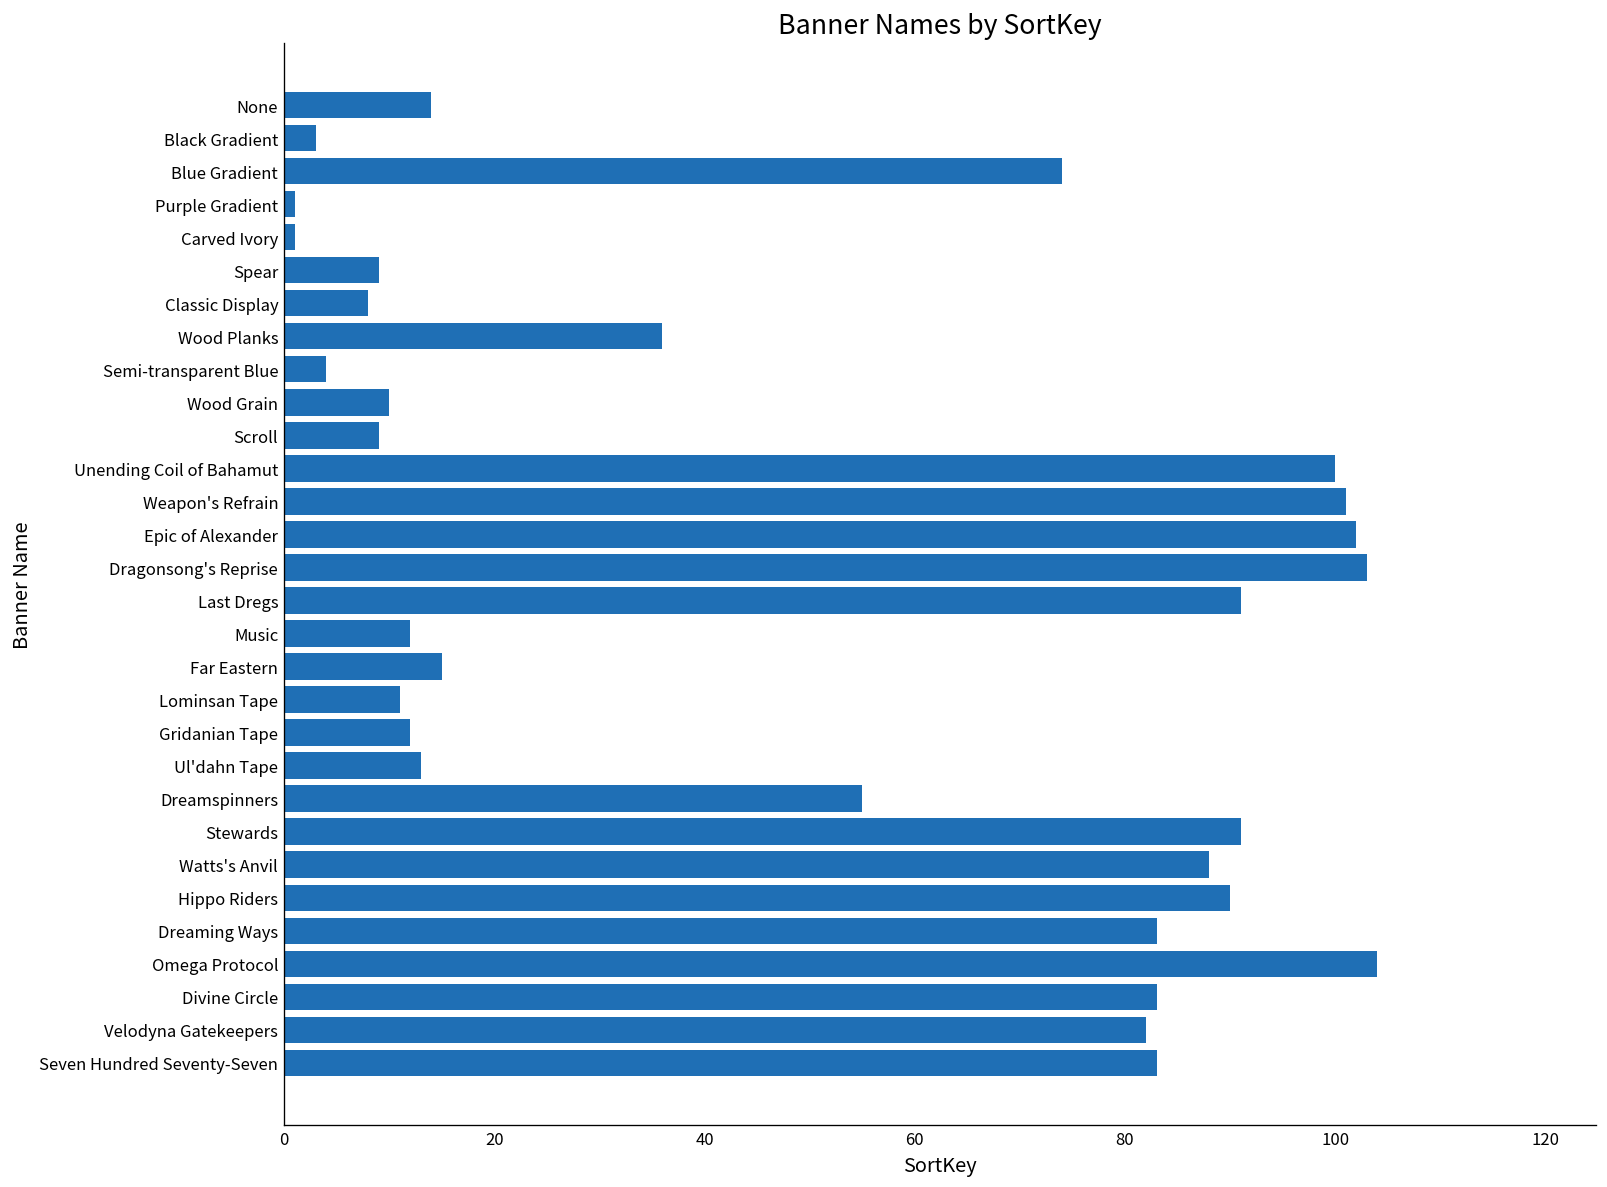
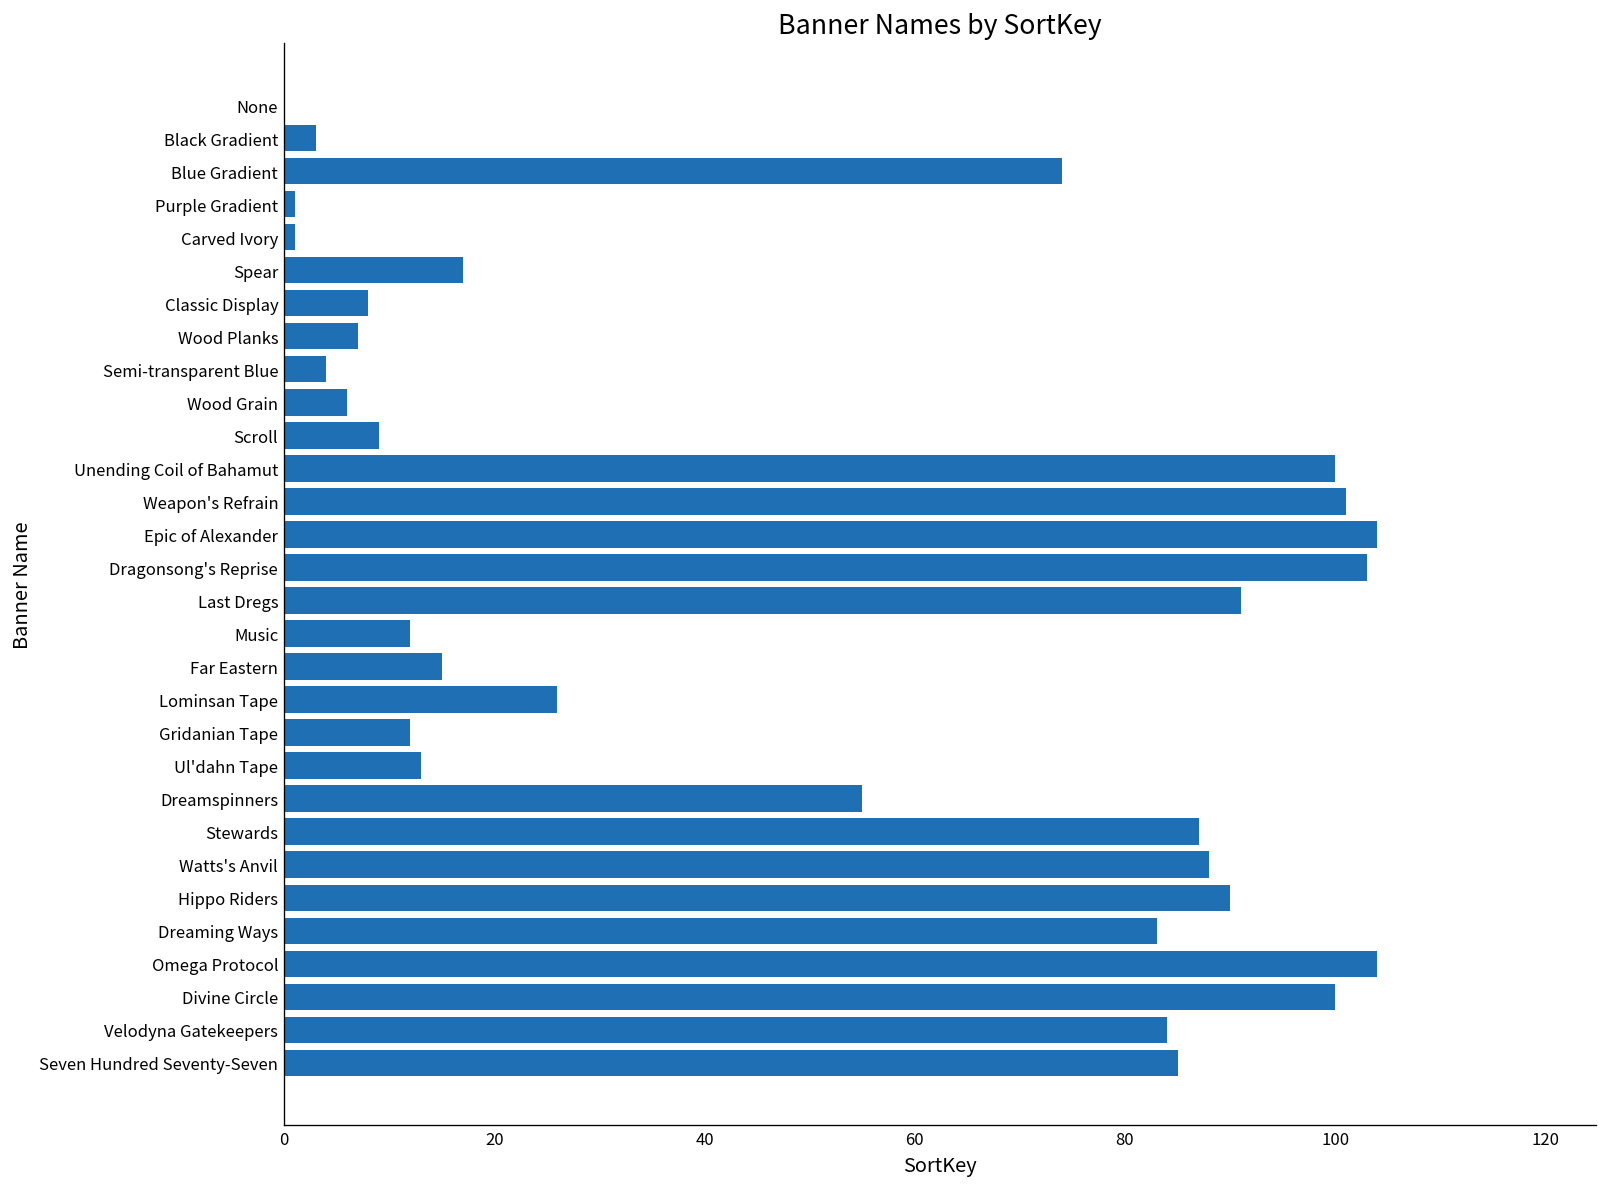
  {
-   "None": 14,
+   "None": 0,
    "Black Gradient": 3,
    "Blue Gradient": 74,
    "Purple Gradient": 1,
    "Carved Ivory": 1,
-   "Spear": 9,
+   "Spear": 17,
    "Classic Display": 8,
-   "Wood Planks": 36,
+   "Wood Planks": 7,
    "Semi-transparent Blue": 4,
-   "Wood Grain": 10,
+   "Wood Grain": 6,
    "Scroll": 9,
    "Unending Coil of Bahamut": 100,
    "Weapon's Refrain": 101,
-   "Epic of Alexander": 102,
+   "Epic of Alexander": 104,
    "Dragonsong's Reprise": 103,
    "Last Dregs": 91,
    "Music": 12,
    "Far Eastern": 15,
-   "Lominsan Tape": 11,
+   "Lominsan Tape": 26,
    "Gridanian Tape": 12,
    "Ul'dahn Tape": 13,
    "Dreamspinners": 55,
-   "Stewards": 91,
+   "Stewards": 87,
    "Watts's Anvil": 88,
    "Hippo Riders": 90,
    "Dreaming Ways": 83,
    "Omega Protocol": 104,
-   "Divine Circle": 83,
-   "Velodyna Gatekeepers": 82,
-   "Seven Hundred Seventy-Seven": 83
+   "Divine Circle": 100,
+   "Velodyna Gatekeepers": 84,
+   "Seven Hundred Seventy-Seven": 85
  }
